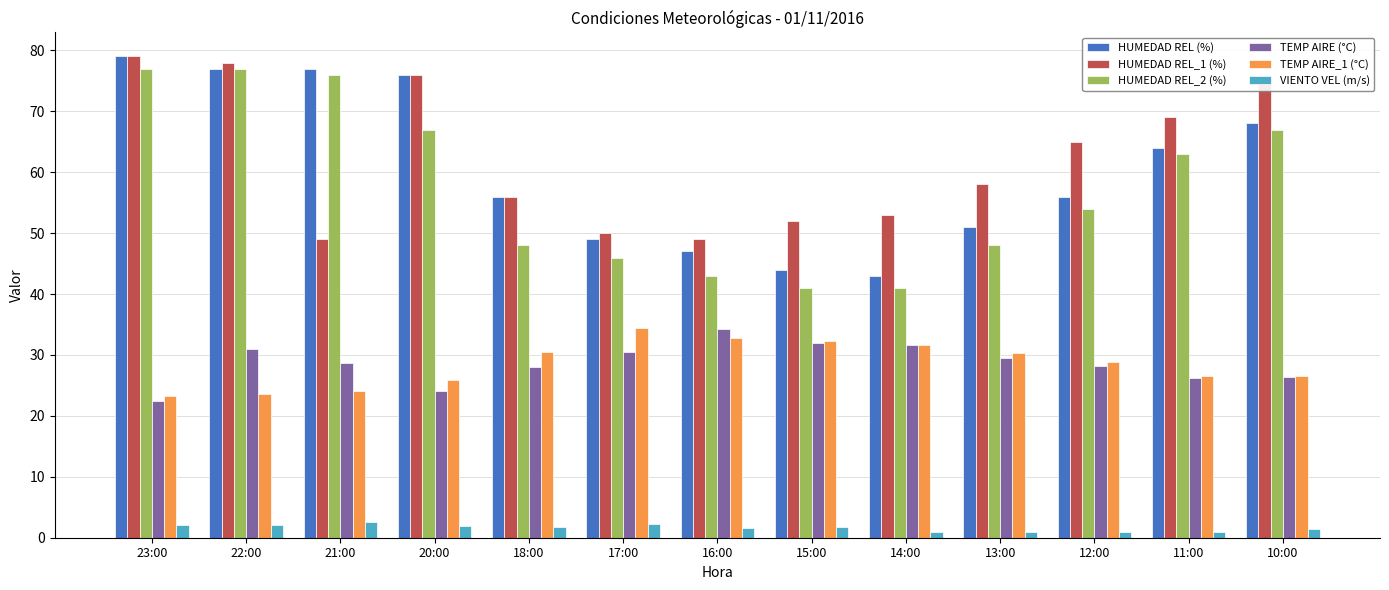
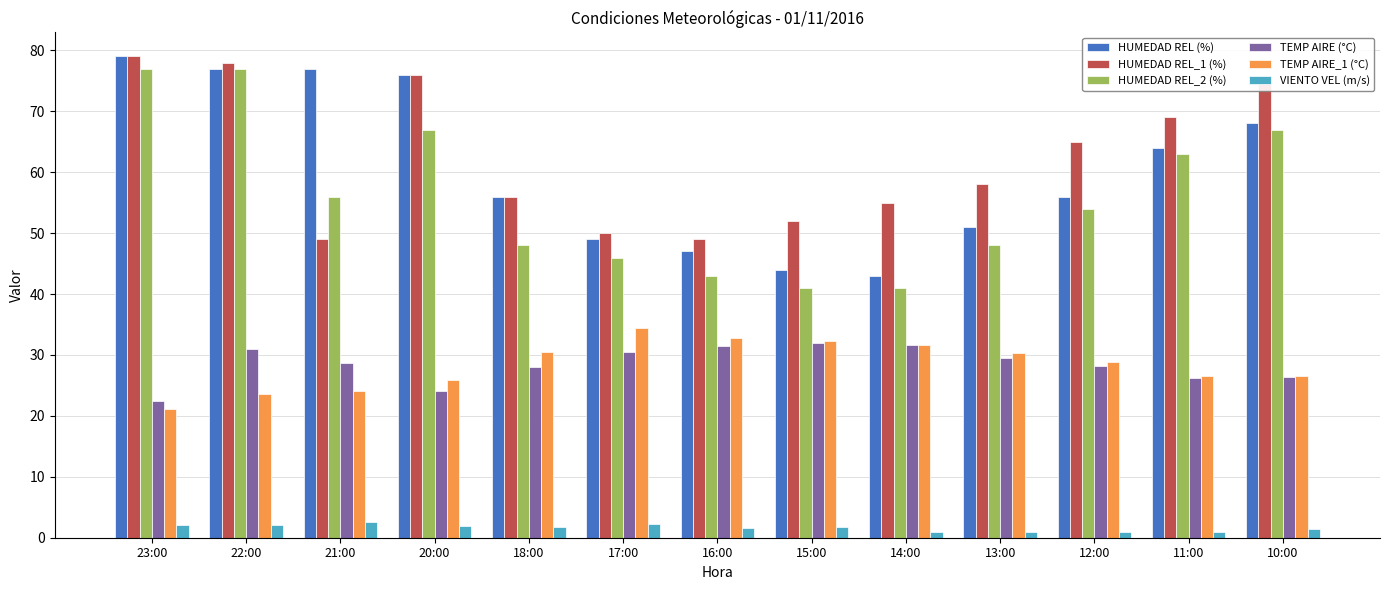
  {
    "HUMEDAD REL_1 (%)": {
      "23:00": 79,
      "22:00": 78,
      "21:00": 49,
      "20:00": 76,
      "18:00": 56,
      "17:00": 50,
      "16:00": 49,
      "15:00": 52,
-     "14:00": 53,
+     "14:00": 55,
      "13:00": 58,
      "12:00": 65,
      "11:00": 69
    },
    "HUMEDAD REL_2 (%)": {
      "23:00": 77,
      "22:00": 77,
-     "21:00": 76,
+     "21:00": 56,
      "20:00": 67,
      "18:00": 48,
      "17:00": 46,
      "16:00": 43,
      "15:00": 41,
      "14:00": 41,
      "13:00": 48,
      "12:00": 54,
      "11:00": 63,
      "10:00": 67
    },
    "TEMP AIRE (°C)": {
      "23:00": 23,
      "22:00": 31,
      "21:00": 29,
      "20:00": 24,
      "18:00": 28,
      "17:00": 31,
-     "16:00": 34,
+     "16:00": 31,
      "15:00": 32,
      "14:00": 32,
      "13:00": 30,
      "12:00": 28,
      "11:00": 26,
      "10:00": 26
    },
    "TEMP AIRE_1 (°C)": {
-     "23:00": 23,
+     "23:00": 21,
      "22:00": 24,
      "21:00": 24,
      "20:00": 26,
      "18:00": 31,
      "17:00": 35,
      "16:00": 33,
      "15:00": 32,
      "14:00": 32,
      "13:00": 30,
      "12:00": 29,
      "11:00": 27,
      "10:00": 27
    }
  }
